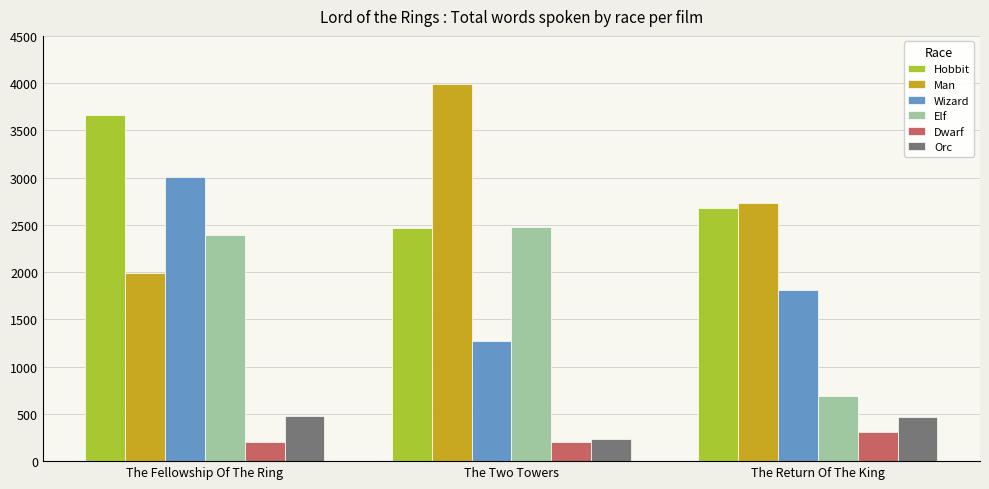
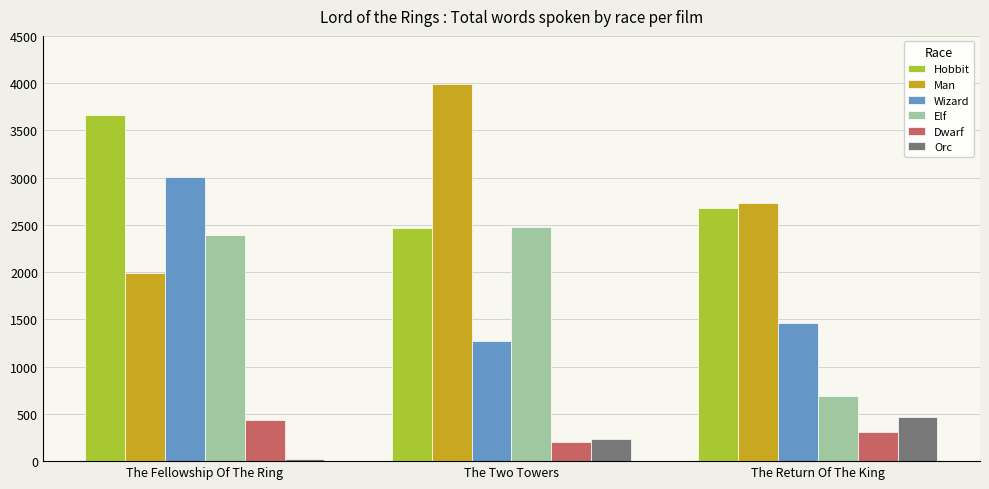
  {
    "Wizard": {
      "The Fellowship Of The Ring": 3000,
      "The Two Towers": 1300,
-     "The Return Of The King": 1800
+     "The Return Of The King": 1500
    },
    "Elf": {
      "The Fellowship Of The Ring": 2400,
      "The Two Towers": 2500,
      "The Return Of The King": 700
    },
    "Dwarf": {
-     "The Fellowship Of The Ring": 200,
+     "The Fellowship Of The Ring": 400,
      "The Two Towers": 200,
      "The Return Of The King": 300
    },
    "Orc": {
-     "The Fellowship Of The Ring": 500,
+     "The Fellowship Of The Ring": 0,
      "The Two Towers": 200,
      "The Return Of The King": 500
    }
  }
